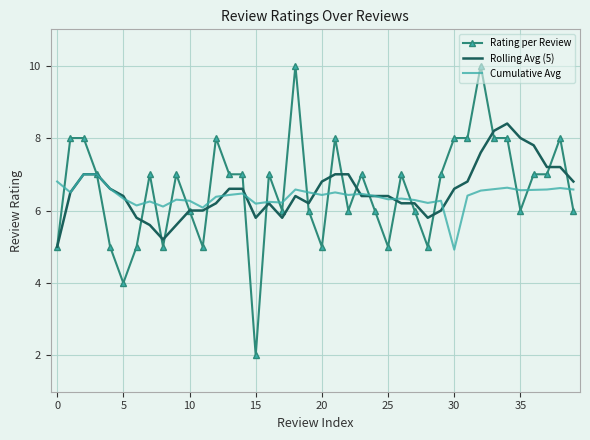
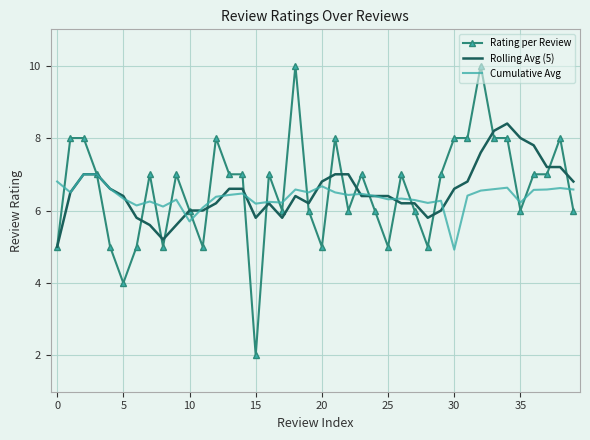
  {
    "Cumulative Avg": {
      "0": 6.8,
      "5": 6.3,
-     "10": 6.3,
+     "10": 5.7,
      "15": 6.2,
-     "20": 6.4,
+     "20": 6.7,
      "25": 6.3,
      "30": 4.9,
-     "35": 6.6
+     "35": 6.2
    }
  }
